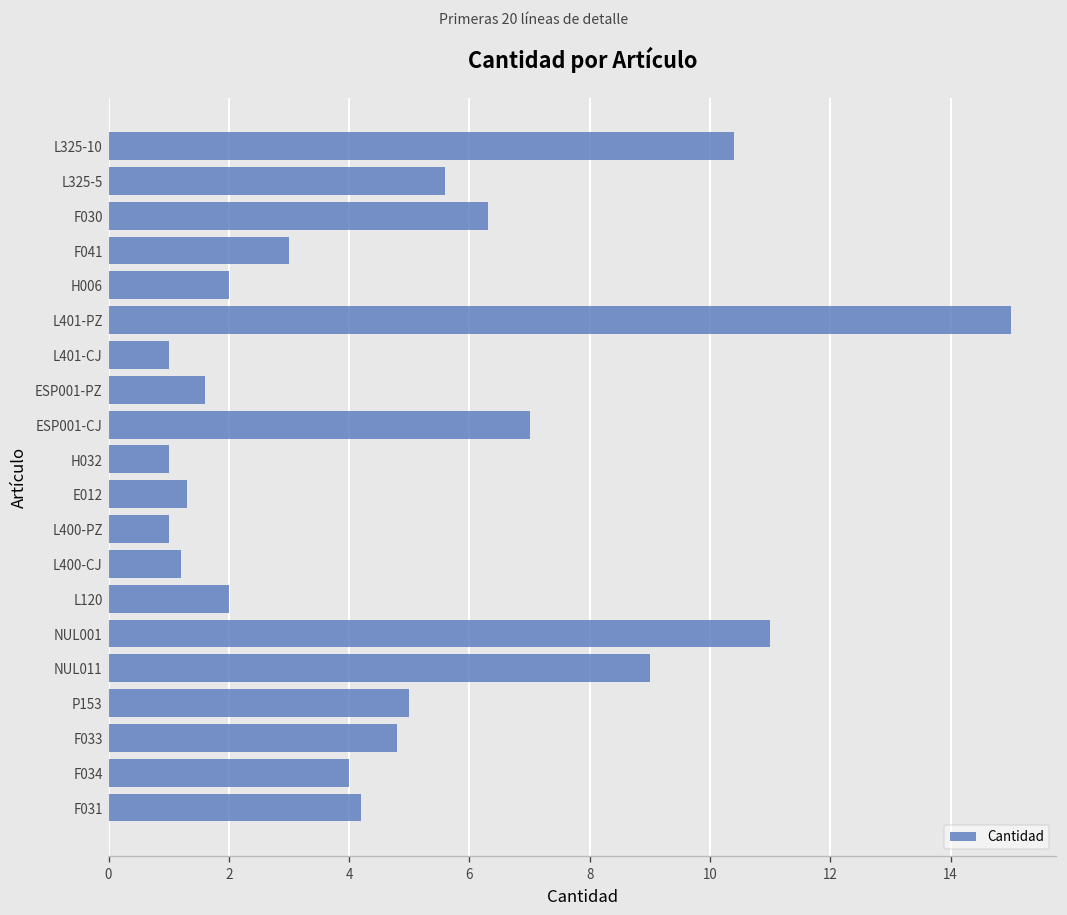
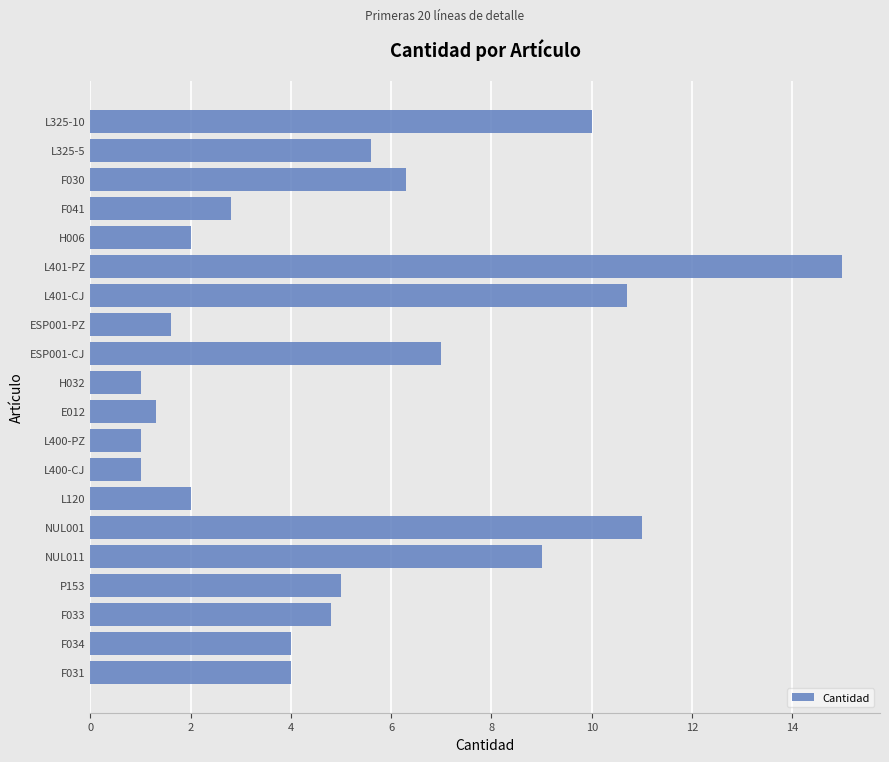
  {
-   "L325-10": 10.4,
+   "L325-10": 10.0,
    "L325-5": 5.6,
    "F030": 6.3,
-   "F041": 3.0,
+   "F041": 2.8,
    "H006": 2.0,
    "L401-PZ": 15.0,
-   "L401-CJ": 1.0,
+   "L401-CJ": 10.7,
    "ESP001-PZ": 1.6,
    "ESP001-CJ": 7.0,
    "H032": 1.0,
    "E012": 1.3,
    "L400-PZ": 1.0,
-   "L400-CJ": 1.2,
+   "L400-CJ": 1.0,
    "L120": 2.0,
    "NUL001": 11.0,
    "NUL011": 9.0,
    "P153": 5.0,
    "F033": 4.8,
    "F034": 4.0,
-   "F031": 4.2
+   "F031": 4.0
  }
